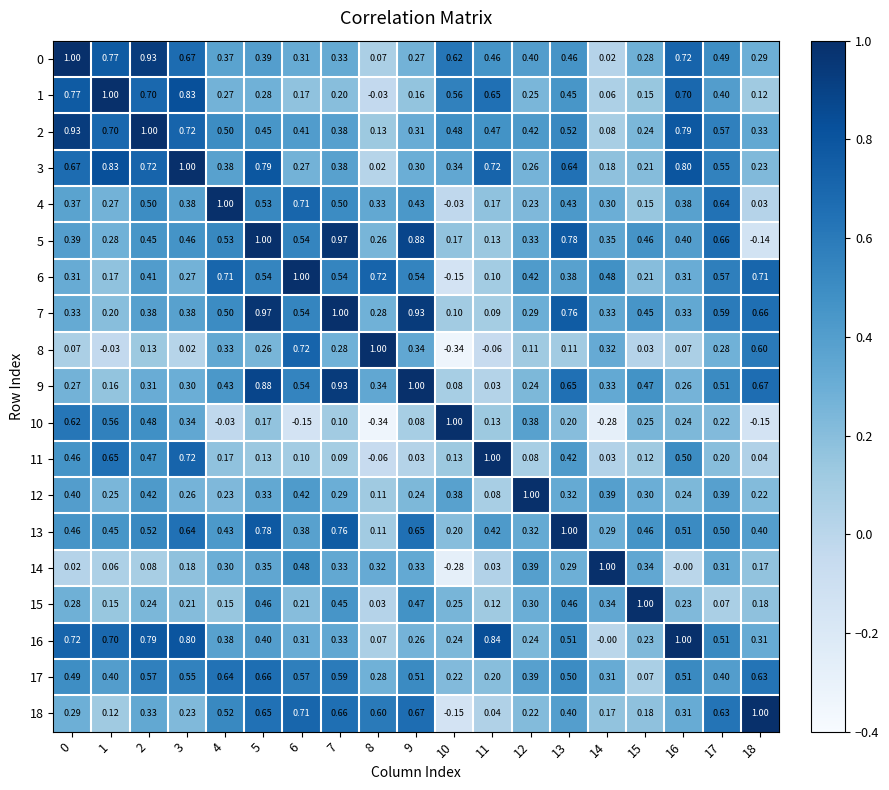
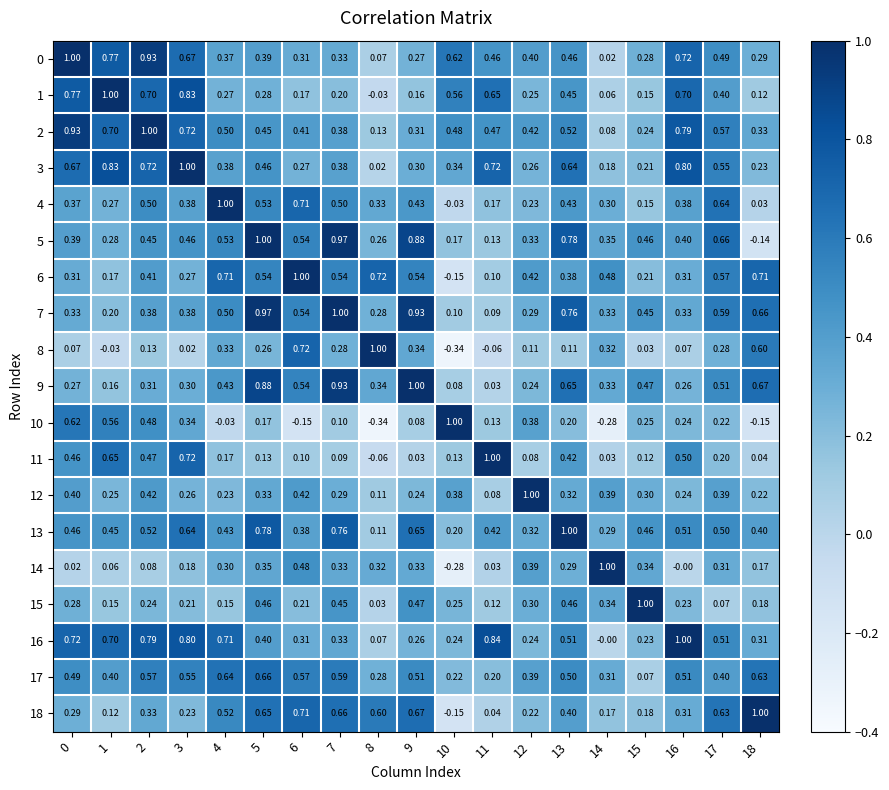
  {
    "3": {
      "0": 0.67,
      "1": 0.83,
      "2": 0.72,
      "3": 1.00,
      "4": 0.38,
-     "5": 0.79,
+     "5": 0.46,
      "6": 0.27,
      "7": 0.38,
      "8": 0.02,
      "9": 0.30,
      "10": 0.34,
      "11": 0.72,
      "12": 0.26,
      "13": 0.64,
      "14": 0.18,
      "15": 0.21,
      "16": 0.80,
      "17": 0.55,
      "18": 0.23
    },
    "16": {
      "0": 0.72,
      "1": 0.70,
      "2": 0.79,
      "3": 0.80,
-     "4": 0.38,
+     "4": 0.71,
      "5": 0.40,
      "6": 0.31,
      "7": 0.33,
      "8": 0.07,
      "9": 0.26,
      "10": 0.24,
      "11": 0.84,
      "12": 0.24,
      "13": 0.51,
      "14": -0.00,
      "15": 0.23,
      "16": 1.00,
      "17": 0.51,
      "18": 0.31
    }
  }
